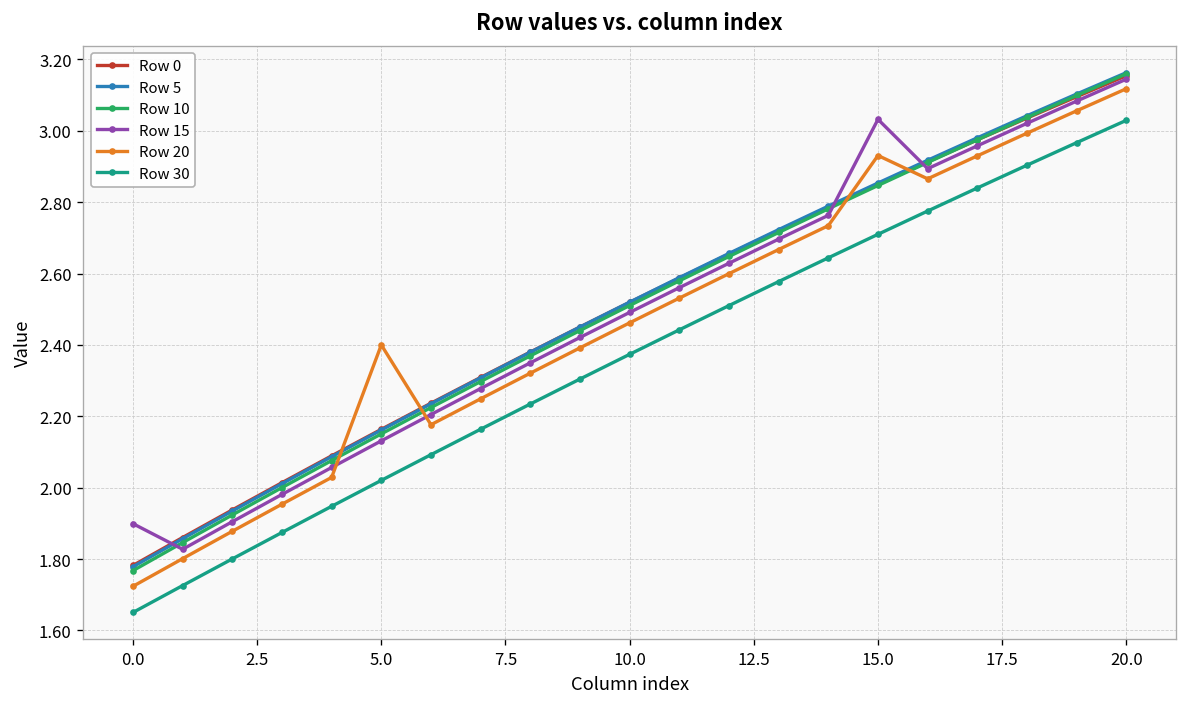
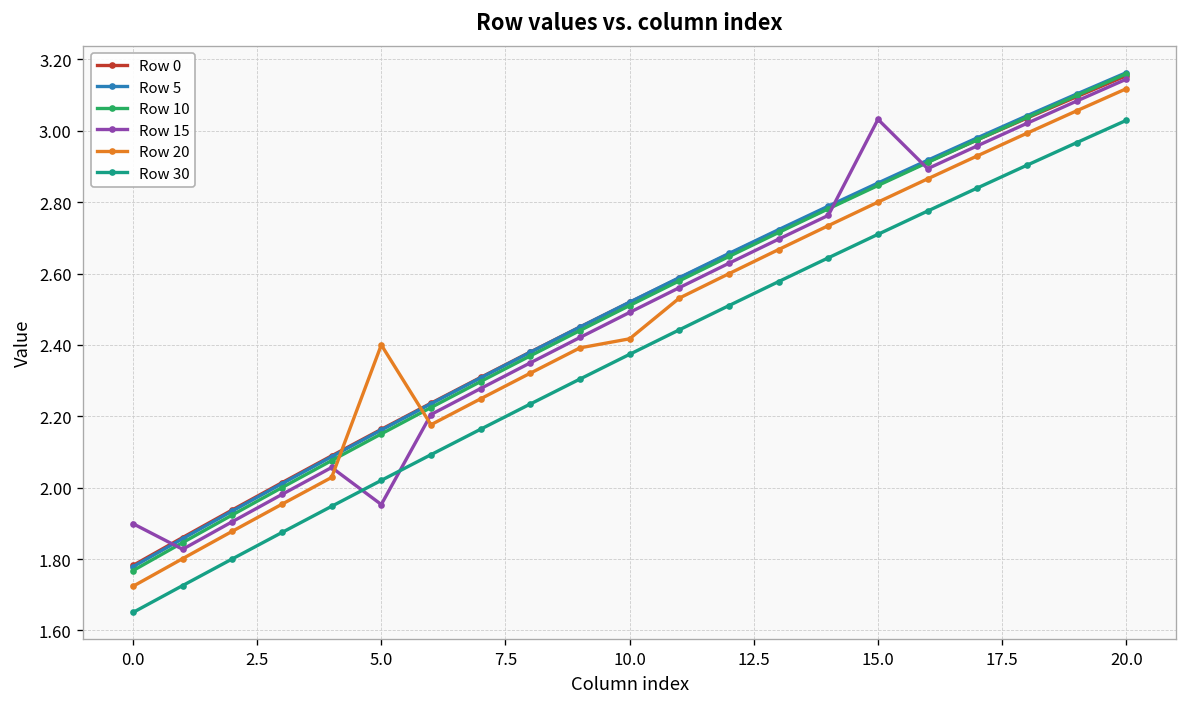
  {
    "Row 15": {
      "0.0": 1.90,
-     "5.0": 2.13,
+     "5.0": 1.95,
      "10.0": 2.49,
      "15.0": 3.03,
      "20.0": 3.14
    },
    "Row 20": {
      "0.0": 1.72,
      "5.0": 2.40,
-     "10.0": 2.46,
-     "15.0": 2.93,
+     "10.0": 2.42,
+     "15.0": 2.80,
      "20.0": 3.12
    }
  }
